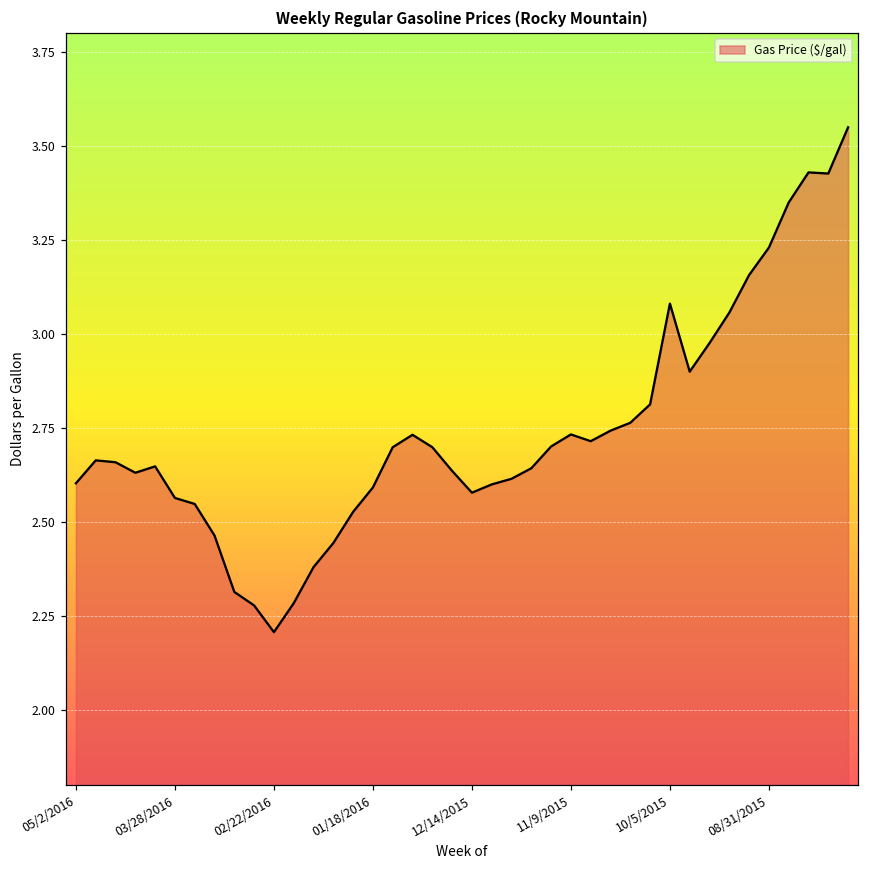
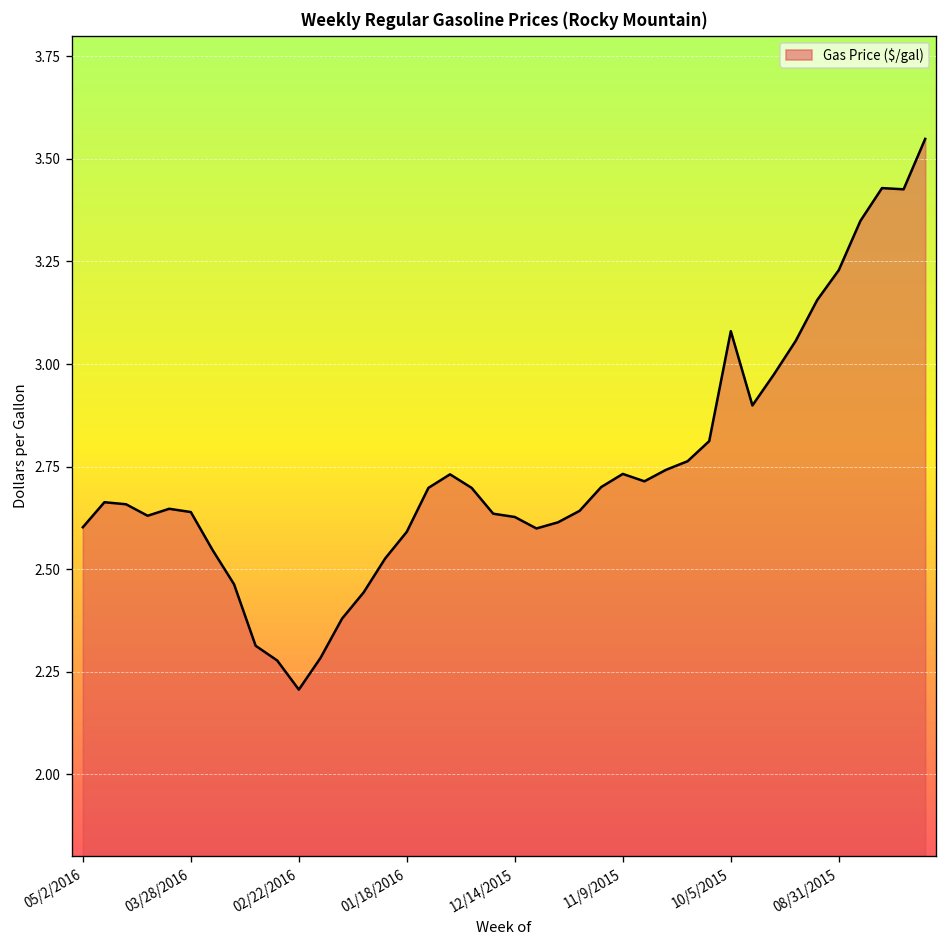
  {
    "05/2/2016": 2.60,
-   "03/28/2016": 2.56,
+   "03/28/2016": 2.64,
    "02/22/2016": 2.21,
    "01/18/2016": 2.59,
-   "12/14/2015": 2.58,
+   "12/14/2015": 2.63,
    "11/9/2015": 2.73,
    "10/5/2015": 3.08,
    "08/31/2015": 3.23
  }
